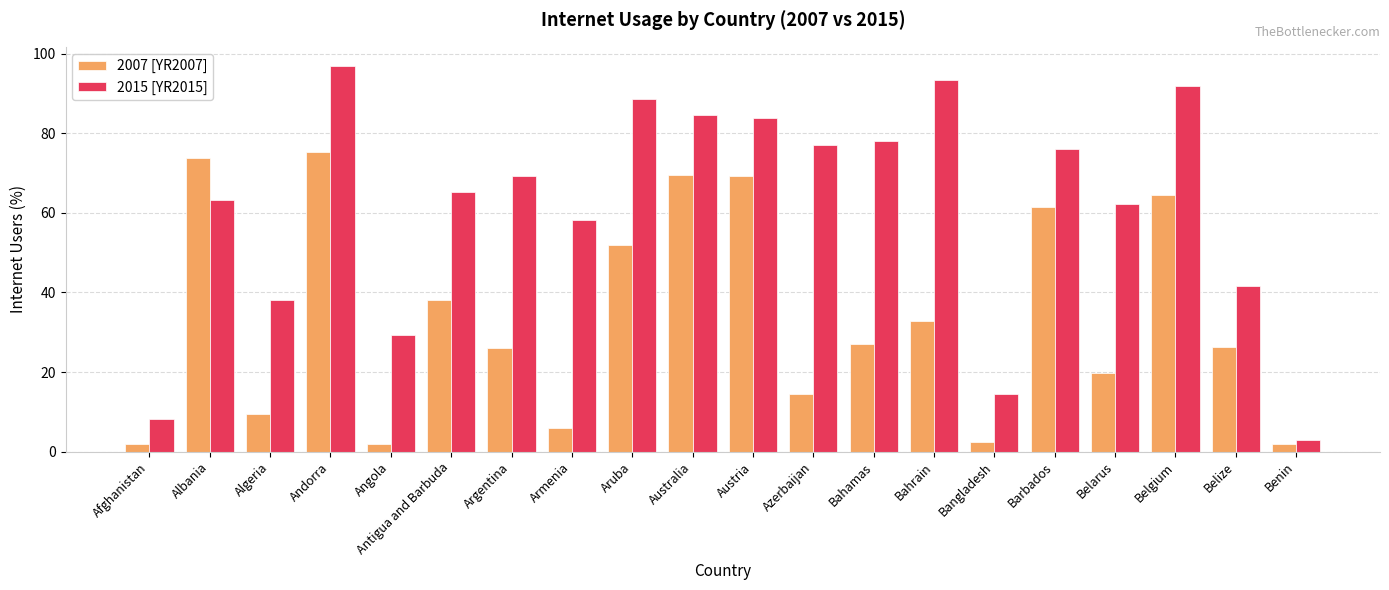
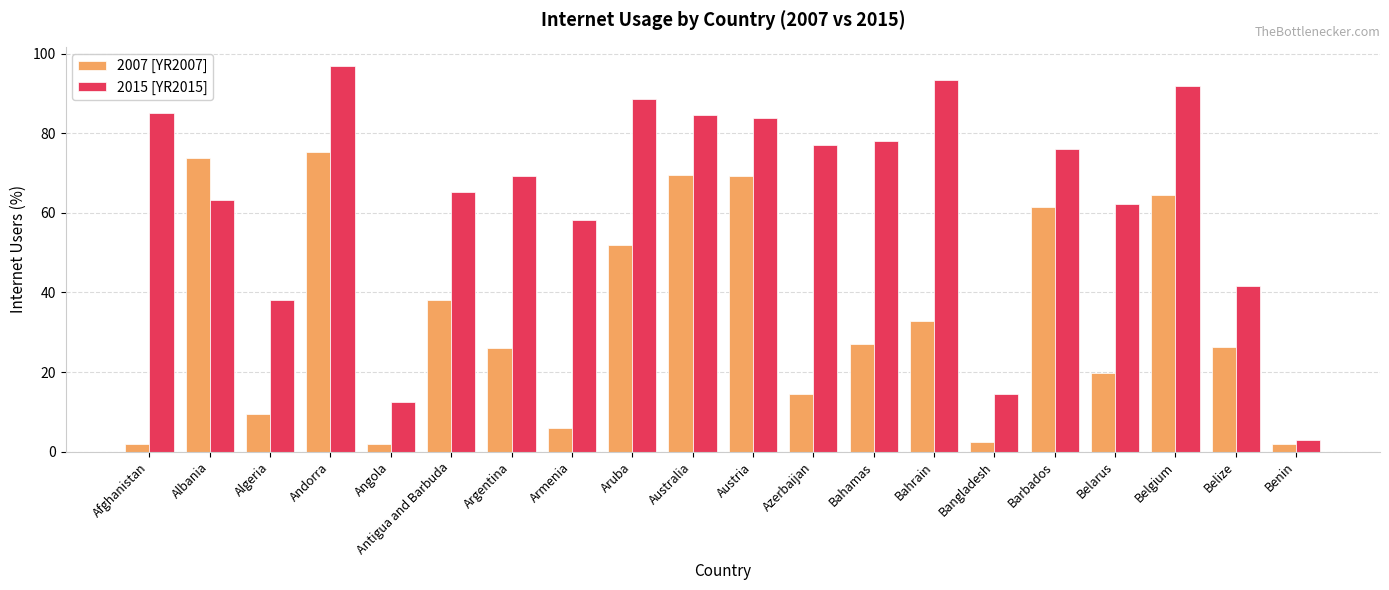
  {
    "2007 [YR2007]": {
      "Afghanistan": 2,
      "Albania": 74,
      "Algeria": 9,
      "Andorra": 75,
      "Angola": 2,
      "Antigua and Barbuda": 38,
      "Argentina": 26,
      "Armenia": 6,
      "Aruba": 52,
      "Australia": 69,
      "Austria": 69,
      "Azerbaijan": 15,
      "Bahamas": 27,
      "Bahrain": 33,
      "Bangladesh": 3,
      "Barbados": 61,
      "Belarus": 20,
      "Belgium": 64,
      "Belize": 26,
      "Benin": 2
    },
    "2015 [YR2015]": {
-     "Afghanistan": 8,
+     "Afghanistan": 85,
      "Albania": 63,
      "Algeria": 38,
      "Andorra": 97,
-     "Angola": 29,
+     "Angola": 12,
      "Antigua and Barbuda": 65,
      "Argentina": 69,
      "Armenia": 58,
      "Aruba": 89,
      "Australia": 85,
      "Austria": 84,
      "Azerbaijan": 77,
      "Bahamas": 78,
      "Bahrain": 93,
      "Bangladesh": 14,
      "Barbados": 76,
      "Belarus": 62,
      "Belgium": 92,
      "Belize": 42,
      "Benin": 3
    }
  }
